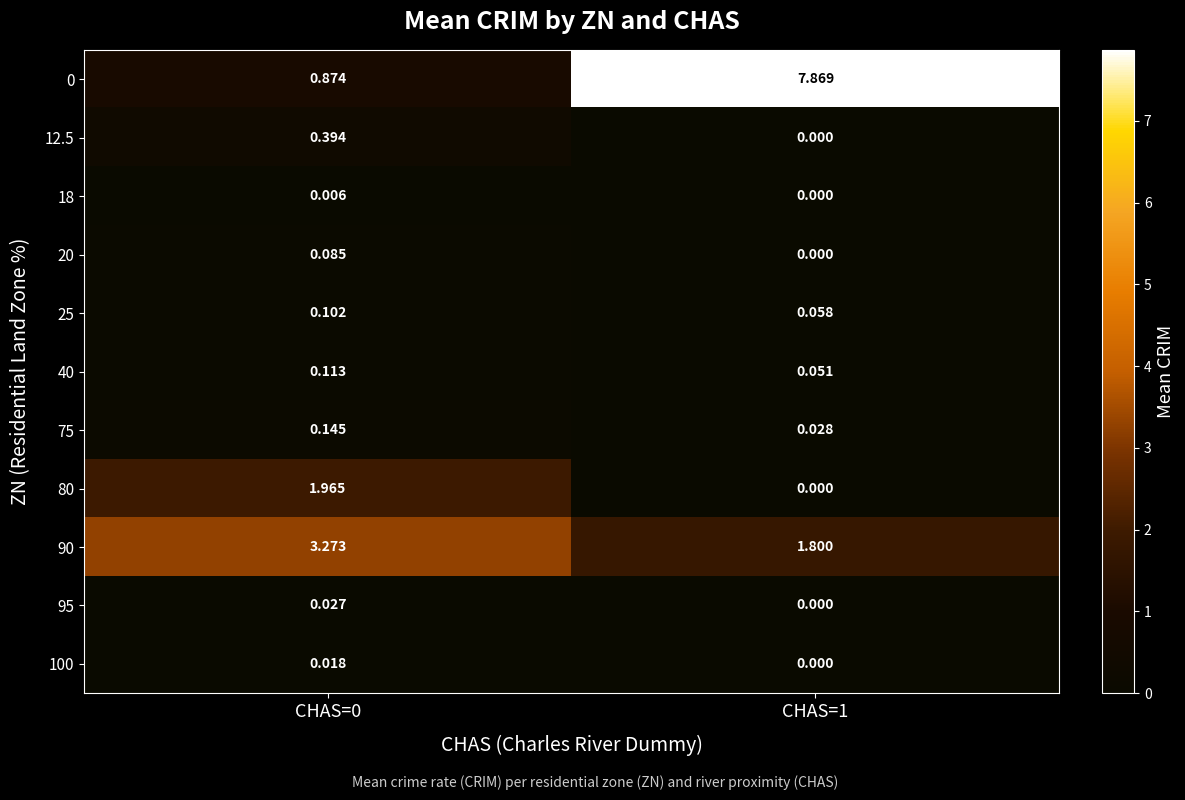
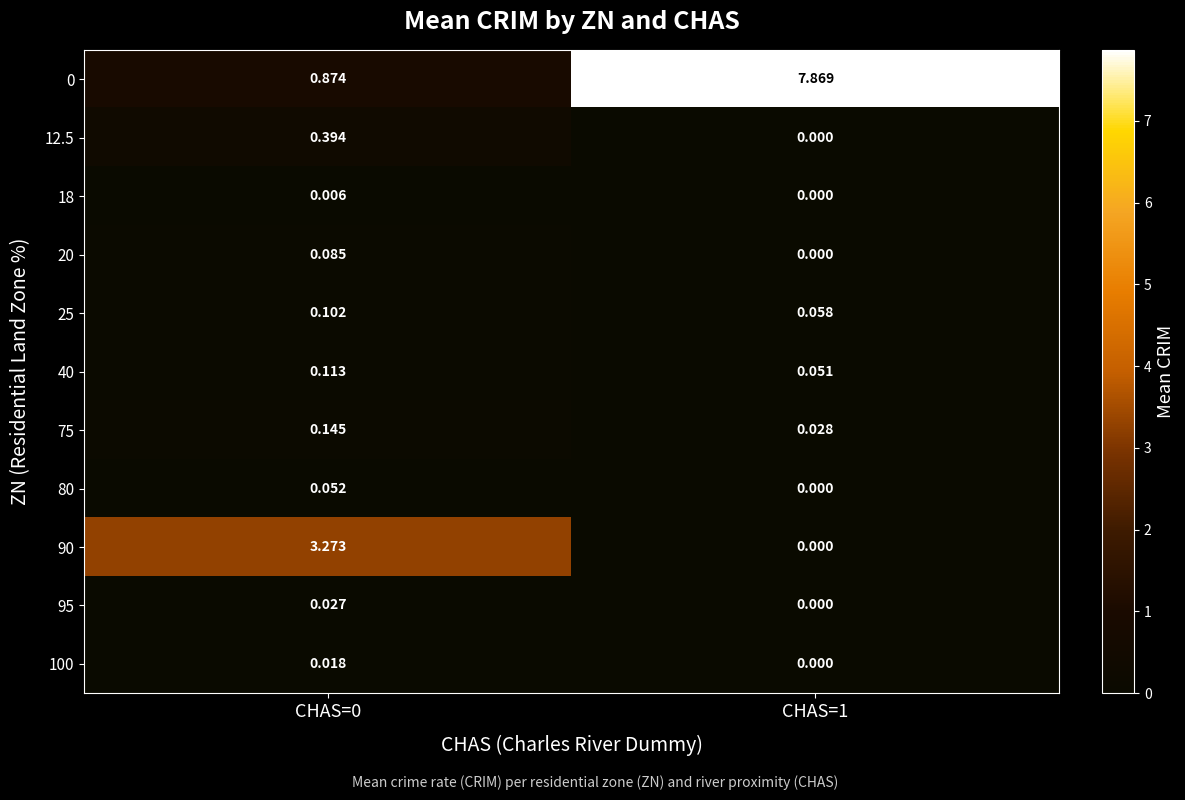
  {
    "0": {
      "CHAS=0": 0.874,
      "CHAS=1": 7.869
    },
    "12.5": {
      "CHAS=0": 0.394,
      "CHAS=1": 0.000
    },
    "18": {
      "CHAS=0": 0.006,
      "CHAS=1": 0.000
    },
    "20": {
      "CHAS=0": 0.085,
      "CHAS=1": 0.000
    },
    "25": {
      "CHAS=0": 0.102,
      "CHAS=1": 0.058
    },
    "40": {
      "CHAS=0": 0.113,
      "CHAS=1": 0.051
    },
    "75": {
      "CHAS=0": 0.145,
      "CHAS=1": 0.028
    },
    "80": {
-     "CHAS=0": 1.965,
+     "CHAS=0": 0.052,
      "CHAS=1": 0.000
    },
    "90": {
      "CHAS=0": 3.273,
-     "CHAS=1": 1.800
+     "CHAS=1": 0.000
    },
    "95": {
      "CHAS=0": 0.027,
      "CHAS=1": 0.000
    },
    "100": {
      "CHAS=0": 0.018,
      "CHAS=1": 0.000
    }
  }
